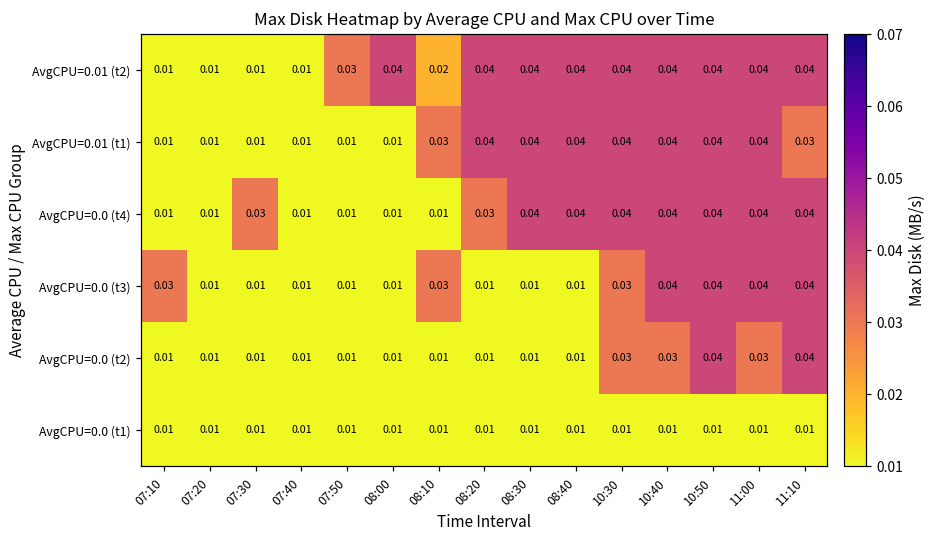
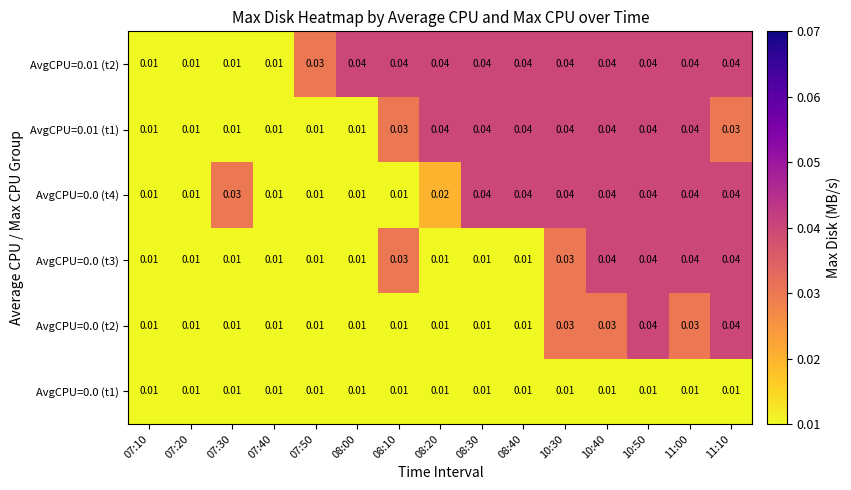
  {
    "AvgCPU=0.01 (t2)": {
      "07:10": 0.01,
      "07:20": 0.01,
      "07:30": 0.01,
      "07:40": 0.01,
      "07:50": 0.03,
      "08:00": 0.04,
-     "08:10": 0.02,
+     "08:10": 0.04,
      "08:20": 0.04,
      "08:30": 0.04,
      "08:40": 0.04,
      "10:30": 0.04,
      "10:40": 0.04,
      "10:50": 0.04,
      "11:00": 0.04,
      "11:10": 0.04
    },
    "AvgCPU=0.01 (t1)": {
      "07:10": 0.01,
      "07:20": 0.01,
      "07:30": 0.01,
      "07:40": 0.01,
      "07:50": 0.01,
      "08:00": 0.01,
      "08:10": 0.03,
      "08:20": 0.04,
      "08:30": 0.04,
      "08:40": 0.04,
      "10:30": 0.04,
      "10:40": 0.04,
      "10:50": 0.04,
      "11:00": 0.04,
      "11:10": 0.03
    },
    "AvgCPU=0.0 (t4)": {
      "07:10": 0.01,
      "07:20": 0.01,
      "07:30": 0.03,
      "07:40": 0.01,
      "07:50": 0.01,
      "08:00": 0.01,
      "08:10": 0.01,
-     "08:20": 0.03,
+     "08:20": 0.02,
      "08:30": 0.04,
      "08:40": 0.04,
      "10:30": 0.04,
      "10:40": 0.04,
      "10:50": 0.04,
      "11:00": 0.04,
      "11:10": 0.04
    },
    "AvgCPU=0.0 (t3)": {
-     "07:10": 0.03,
+     "07:10": 0.01,
      "07:20": 0.01,
      "07:30": 0.01,
      "07:40": 0.01,
      "07:50": 0.01,
      "08:00": 0.01,
      "08:10": 0.03,
      "08:20": 0.01,
      "08:30": 0.01,
      "08:40": 0.01,
      "10:30": 0.03,
      "10:40": 0.04,
      "10:50": 0.04,
      "11:00": 0.04,
      "11:10": 0.04
    },
    "AvgCPU=0.0 (t2)": {
      "07:10": 0.01,
      "07:20": 0.01,
      "07:30": 0.01,
      "07:40": 0.01,
      "07:50": 0.01,
      "08:00": 0.01,
      "08:10": 0.01,
      "08:20": 0.01,
      "08:30": 0.01,
      "08:40": 0.01,
      "10:30": 0.03,
      "10:40": 0.03,
      "10:50": 0.04,
      "11:00": 0.03,
      "11:10": 0.04
    },
    "AvgCPU=0.0 (t1)": {
      "07:10": 0.01,
      "07:20": 0.01,
      "07:30": 0.01,
      "07:40": 0.01,
      "07:50": 0.01,
      "08:00": 0.01,
      "08:10": 0.01,
      "08:20": 0.01,
      "08:30": 0.01,
      "08:40": 0.01,
      "10:30": 0.01,
      "10:40": 0.01,
      "10:50": 0.01,
      "11:00": 0.01,
      "11:10": 0.01
    }
  }
